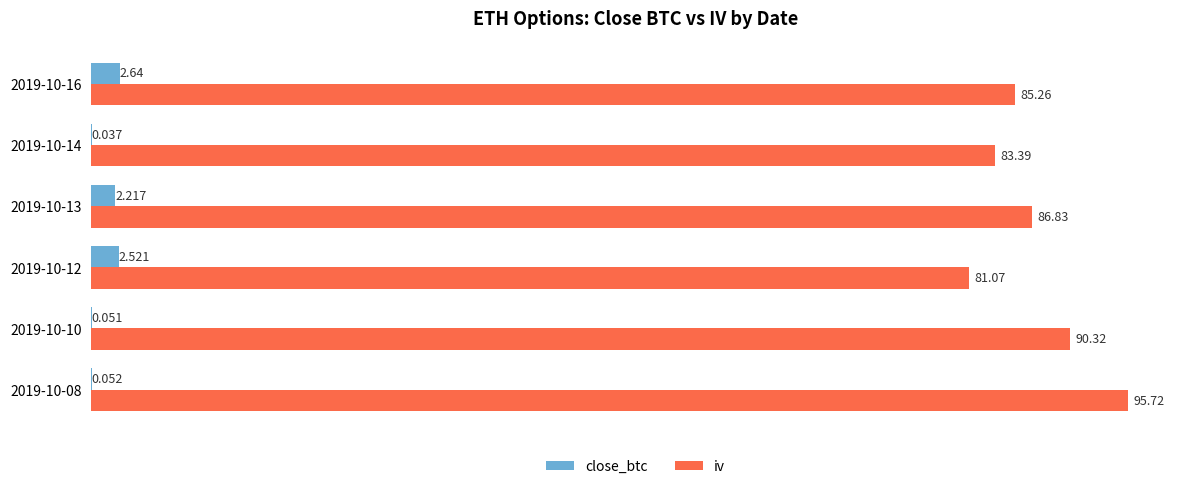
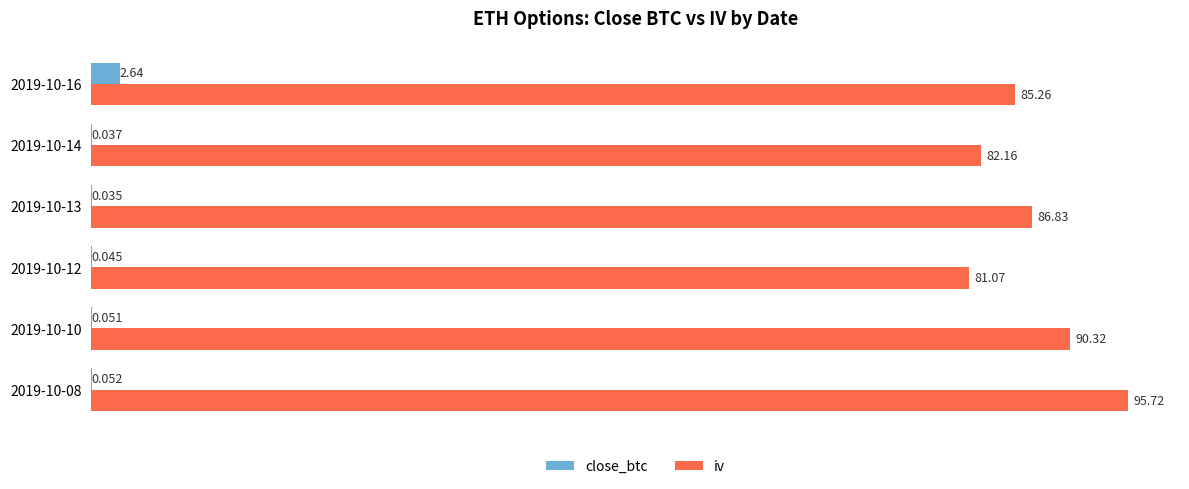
  {
    "close_btc": {
      "2019-10-16": 2.64,
      "2019-10-14": 0.037,
-     "2019-10-13": 2.217,
-     "2019-10-12": 2.521,
+     "2019-10-13": 0.035,
+     "2019-10-12": 0.045,
      "2019-10-10": 0.051,
      "2019-10-08": 0.052
    },
    "iv": {
      "2019-10-16": 85.26,
-     "2019-10-14": 83.39,
+     "2019-10-14": 82.16,
      "2019-10-13": 86.83,
      "2019-10-12": 81.07,
      "2019-10-10": 90.32,
      "2019-10-08": 95.72
    }
  }
